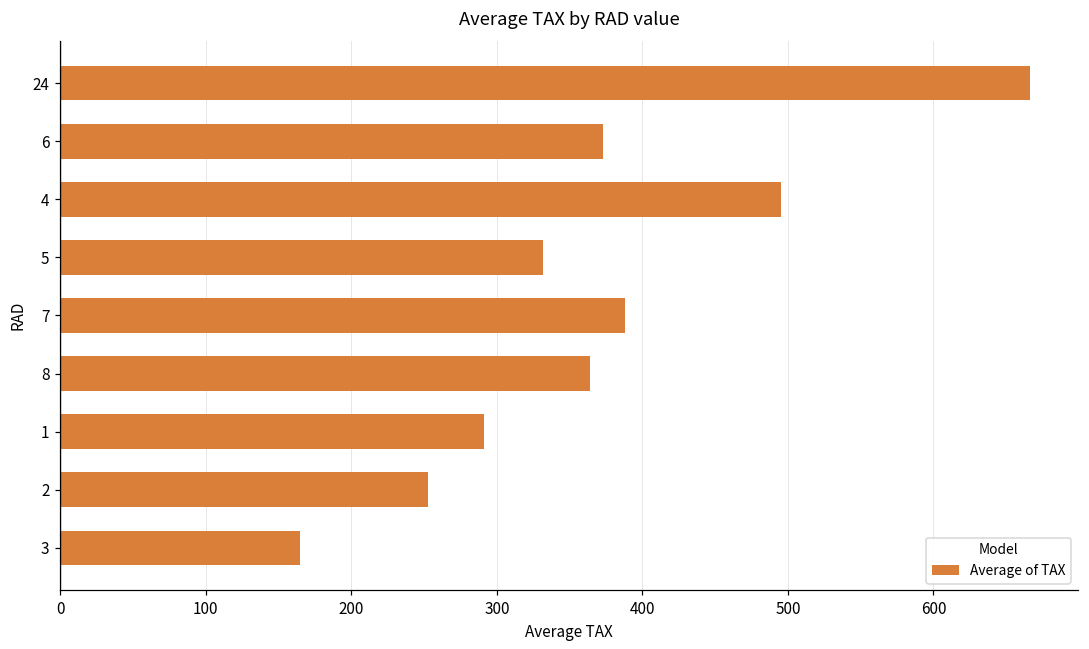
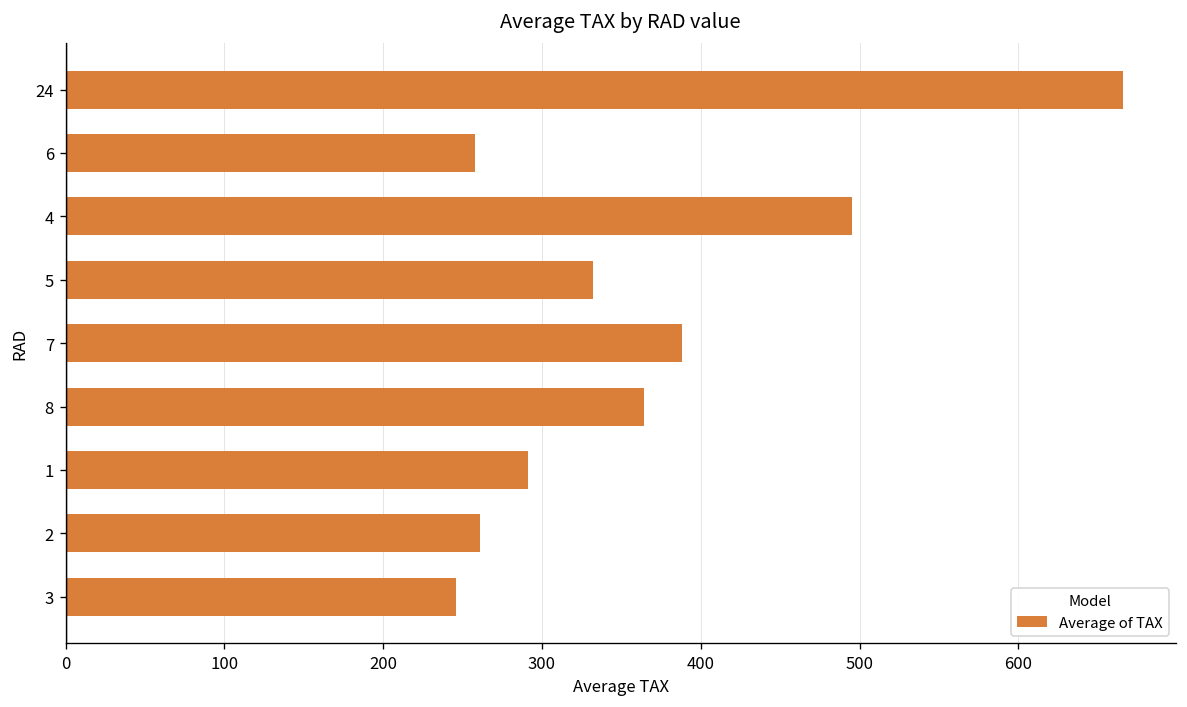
  {
    "24": 666,
-   "6": 373,
+   "6": 258,
    "4": 495,
    "5": 332,
    "7": 388,
    "8": 364,
    "1": 291,
-   "2": 253,
-   "3": 165
+   "2": 261,
+   "3": 246
  }
